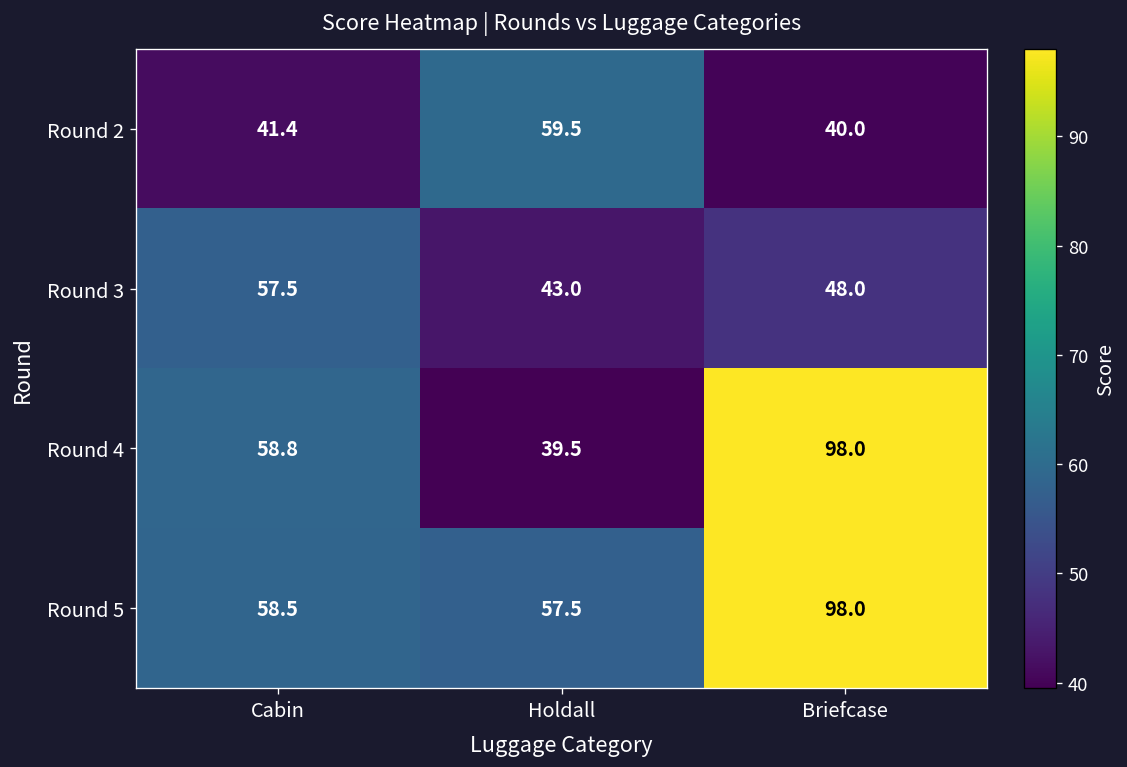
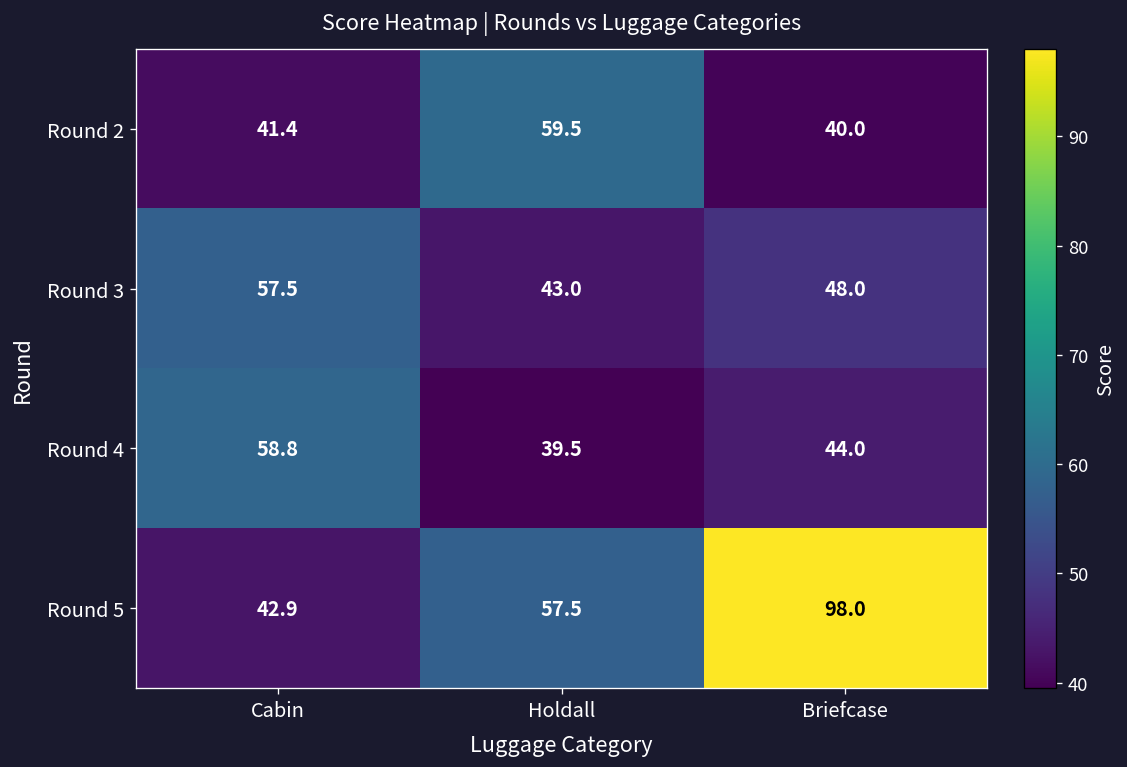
  {
    "Round 2": {
      "Cabin": 41.4,
      "Holdall": 59.5,
      "Briefcase": 40.0
    },
    "Round 3": {
      "Cabin": 57.5,
      "Holdall": 43.0,
      "Briefcase": 48.0
    },
    "Round 4": {
      "Cabin": 58.8,
      "Holdall": 39.5,
-     "Briefcase": 98.0
+     "Briefcase": 44.0
    },
    "Round 5": {
-     "Cabin": 58.5,
+     "Cabin": 42.9,
      "Holdall": 57.5,
      "Briefcase": 98.0
    }
  }
